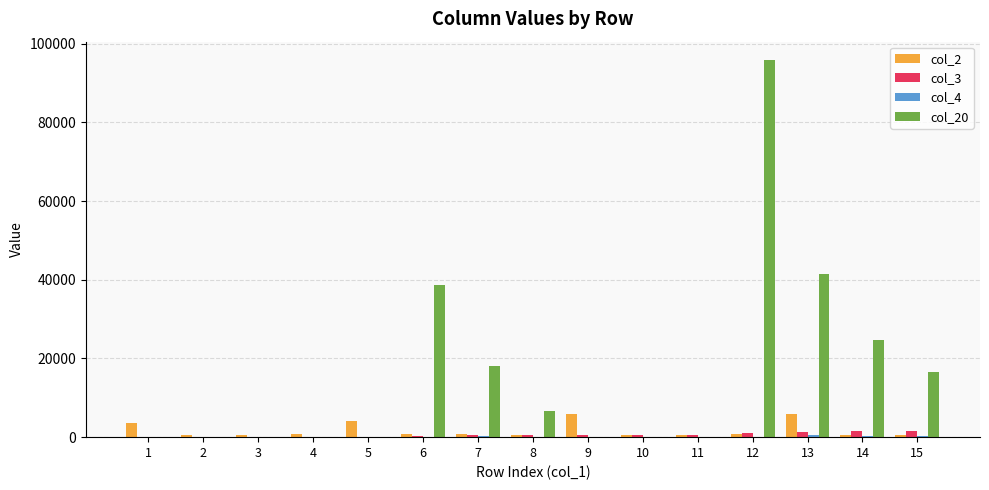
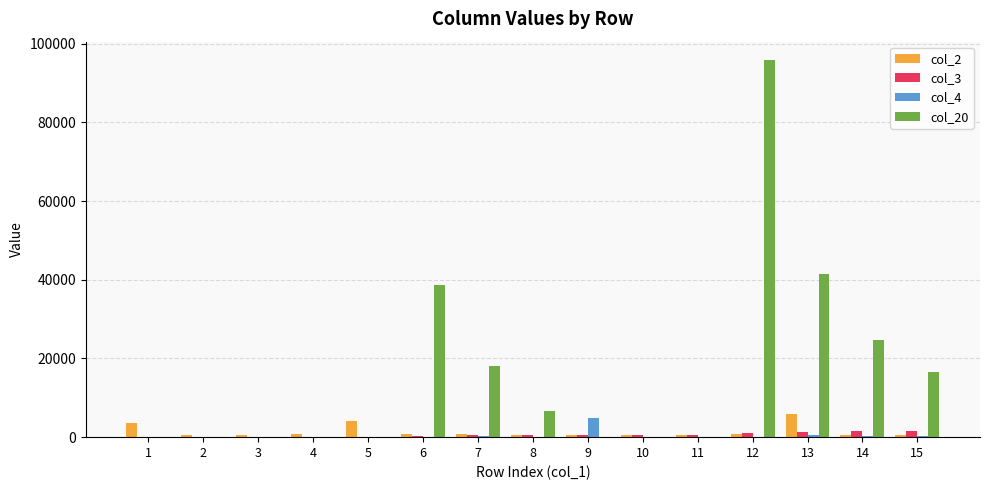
  {
    "col_2": {
      "1": 4000,
      "3": 1000,
      "4": 1000,
      "5": 4000,
      "6": 1000,
      "7": 1000,
-     "9": 6000,
+     "9": 1000,
      "12": 1000,
      "13": 6000
    },
    "col_3": {
      "12": 1000,
      "13": 1000,
      "14": 2000,
      "15": 2000
    },
    "col_4": {
      "2": 0,
      "3": 0,
      "4": 0,
      "5": 0,
-     "9": 0,
+     "9": 5000,
      "11": 0
    },
    "col_20": {
      "1": 0,
      "2": 0,
      "3": 0,
      "4": 0,
      "5": 0,
      "6": 39000,
      "7": 18000,
      "8": 7000,
      "9": 0,
      "10": 0,
      "11": 0,
      "12": 96000,
      "13": 41000,
      "14": 25000,
      "15": 17000
    }
  }
